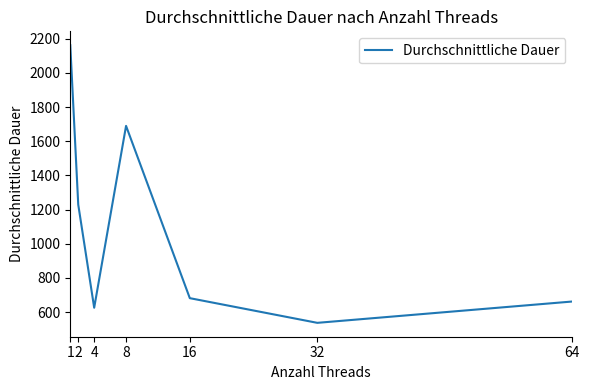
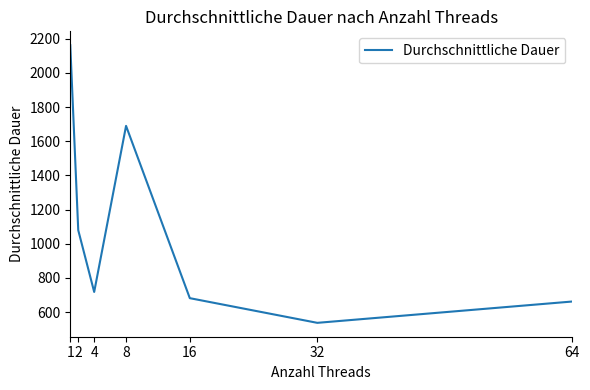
  {
    "1": 2160,
-   "2": 1230,
-   "4": 630,
+   "2": 1080,
+   "4": 720,
    "8": 1690,
    "16": 680,
    "32": 540,
    "64": 660
  }
